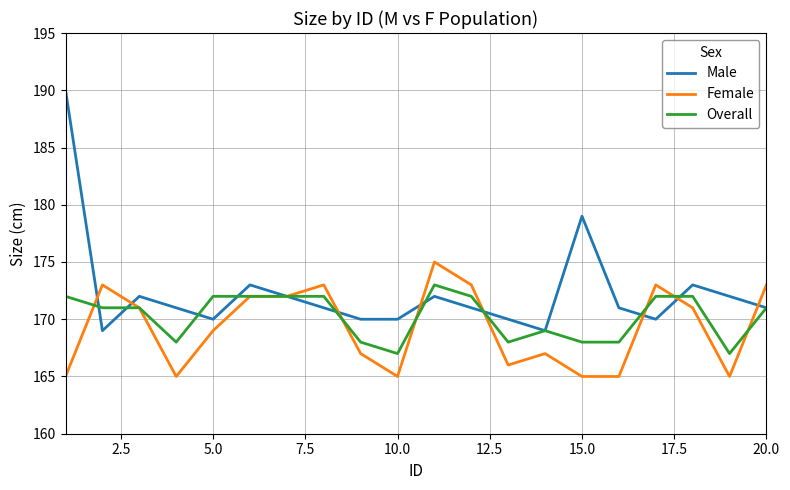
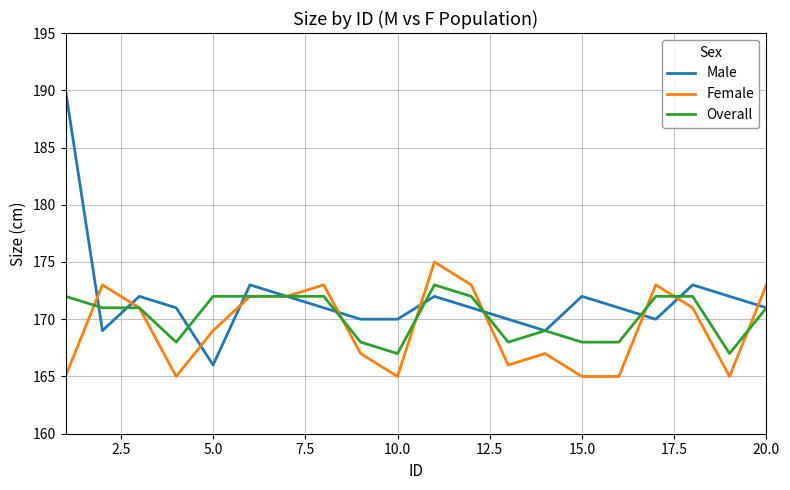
  {
    "Male": {
-     "5.0": 170,
+     "5.0": 166,
      "10.0": 170,
-     "15.0": 179
+     "15.0": 172
    },
    "Female": {
      "5.0": 169,
      "10.0": 165,
      "15.0": 165,
      "20.0": 173
    },
    "Overall": {
      "5.0": 172,
      "10.0": 167,
      "15.0": 168
    }
  }
